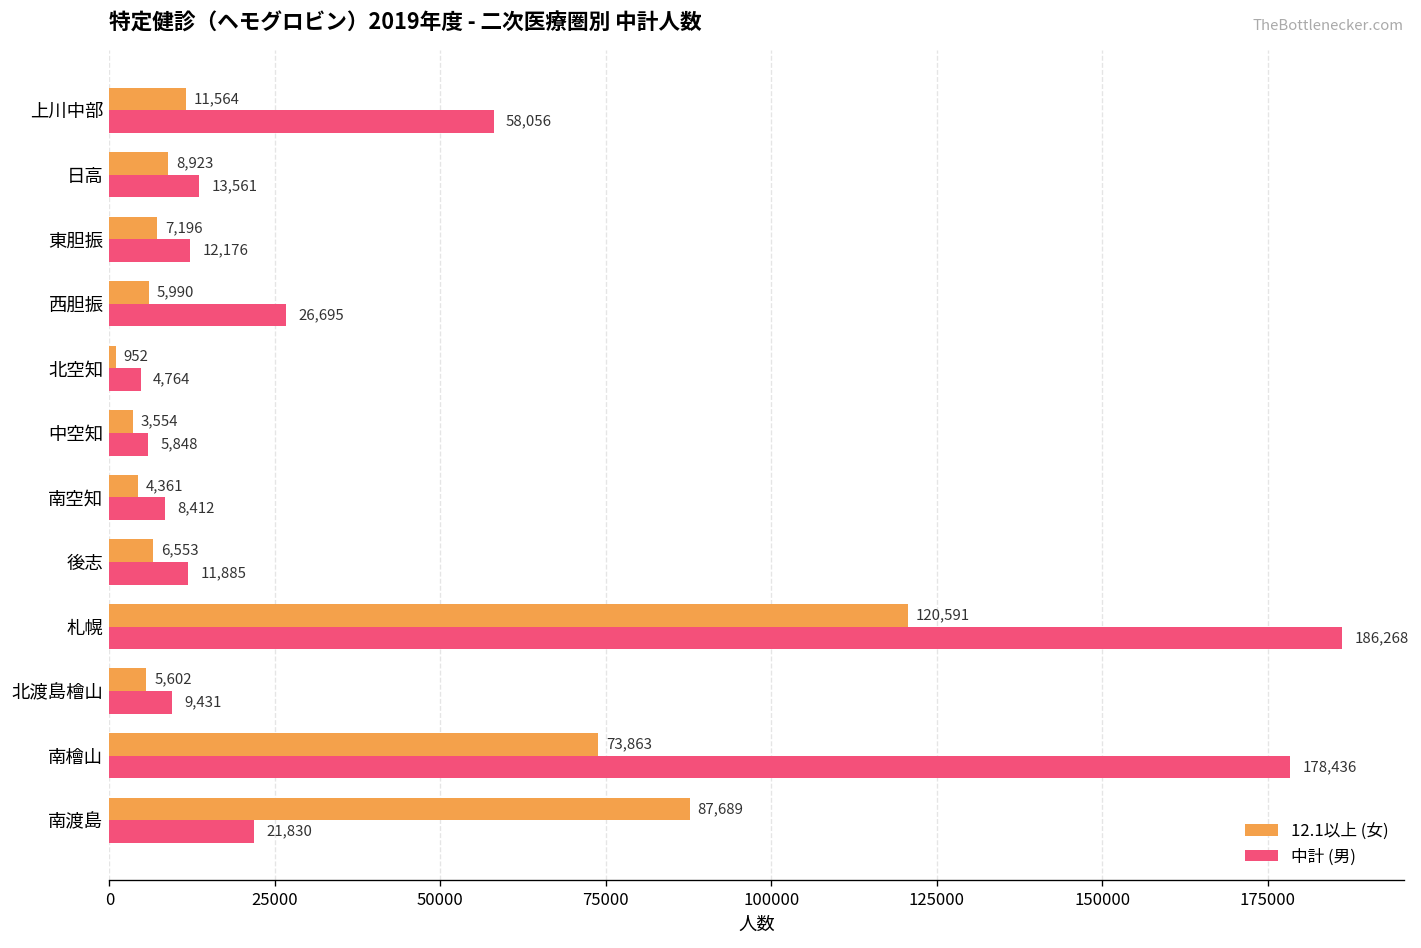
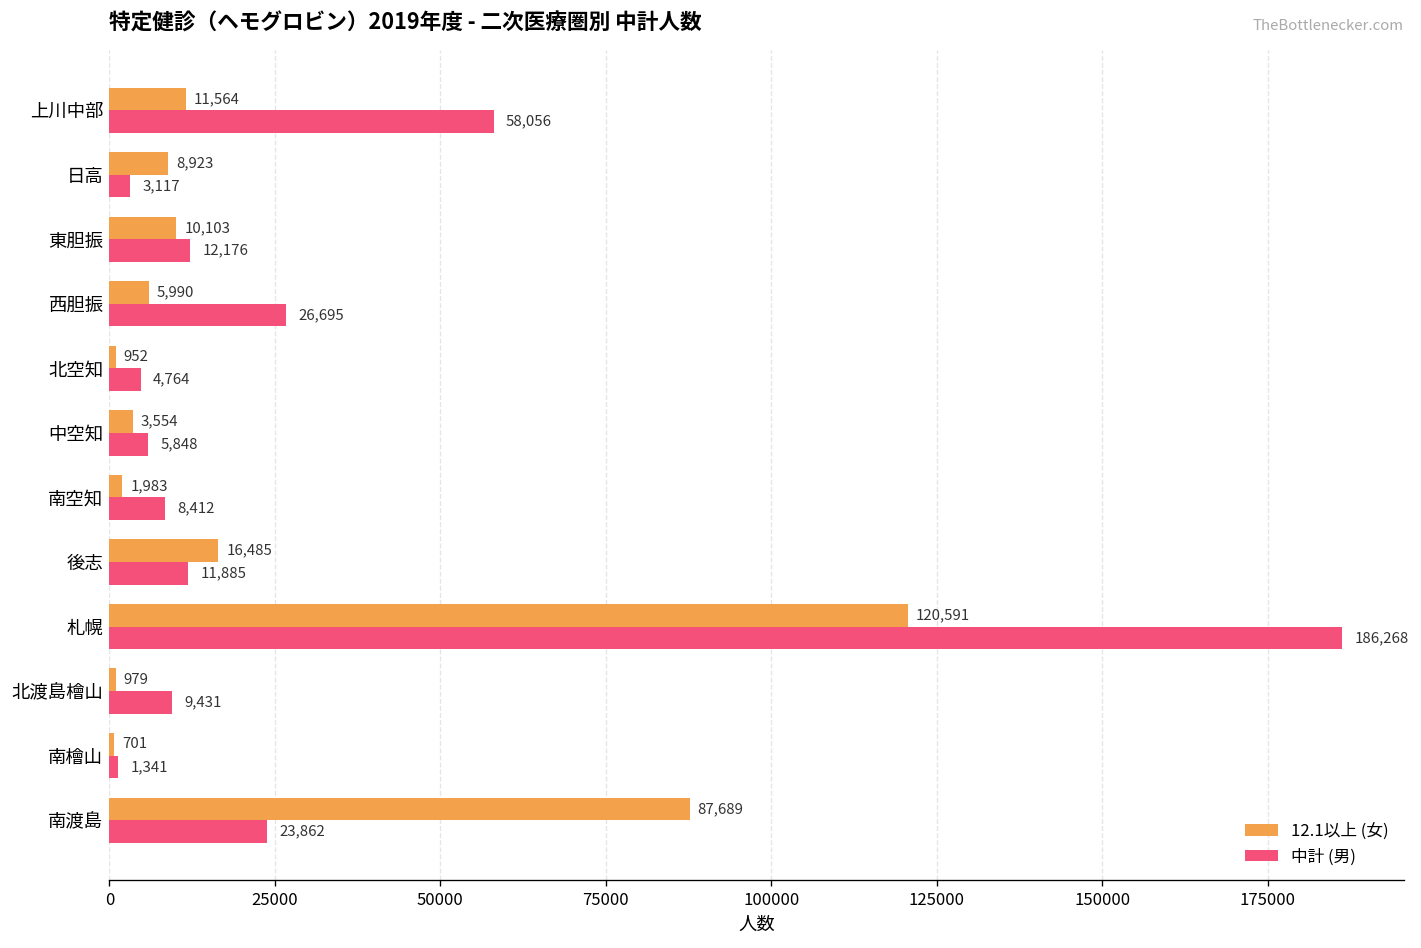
  {
    "12.1以上 (女)": {
      "上川中部": "11,564",
      "日高": "8,923",
-     "東胆振": "7,196",
+     "東胆振": "10,103",
      "西胆振": "5,990",
      "北空知": "952",
      "中空知": "3,554",
-     "南空知": "4,361",
-     "後志": "6,553",
+     "南空知": "1,983",
+     "後志": "16,485",
      "札幌": "120,591",
-     "北渡島檜山": "5,602",
-     "南檜山": "73,863",
+     "北渡島檜山": "979",
+     "南檜山": "701",
      "南渡島": "87,689"
    },
    "中計 (男)": {
      "上川中部": "58,056",
-     "日高": "13,561",
+     "日高": "3,117",
      "東胆振": "12,176",
      "西胆振": "26,695",
      "北空知": "4,764",
      "中空知": "5,848",
      "南空知": "8,412",
      "後志": "11,885",
      "札幌": "186,268",
      "北渡島檜山": "9,431",
-     "南檜山": "178,436",
-     "南渡島": "21,830"
+     "南檜山": "1,341",
+     "南渡島": "23,862"
    }
  }
